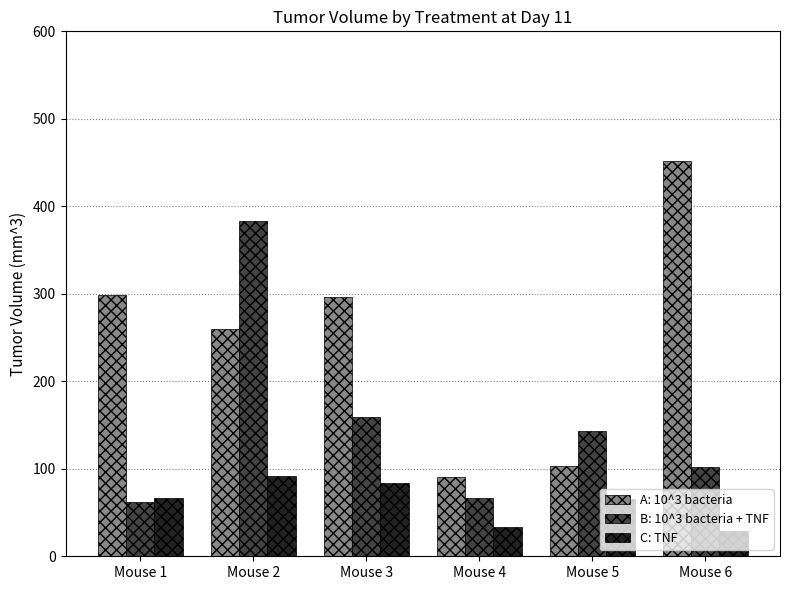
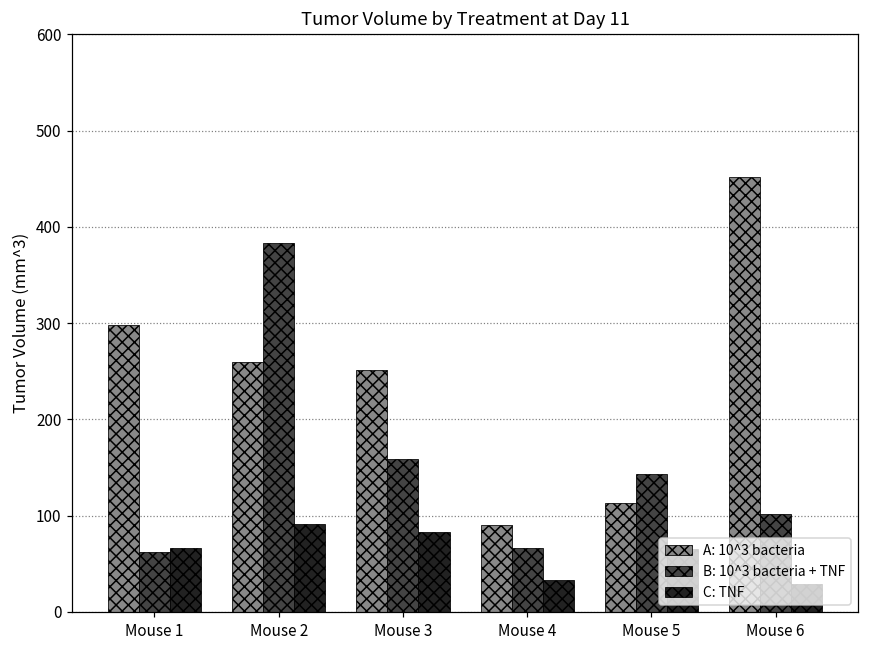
  {
    "A: 10^3 bacteria": {
      "Mouse 1": 300,
      "Mouse 2": 260,
-     "Mouse 3": 300,
+     "Mouse 3": 250,
      "Mouse 4": 90,
-     "Mouse 5": 100,
+     "Mouse 5": 110,
      "Mouse 6": 450
    }
  }
